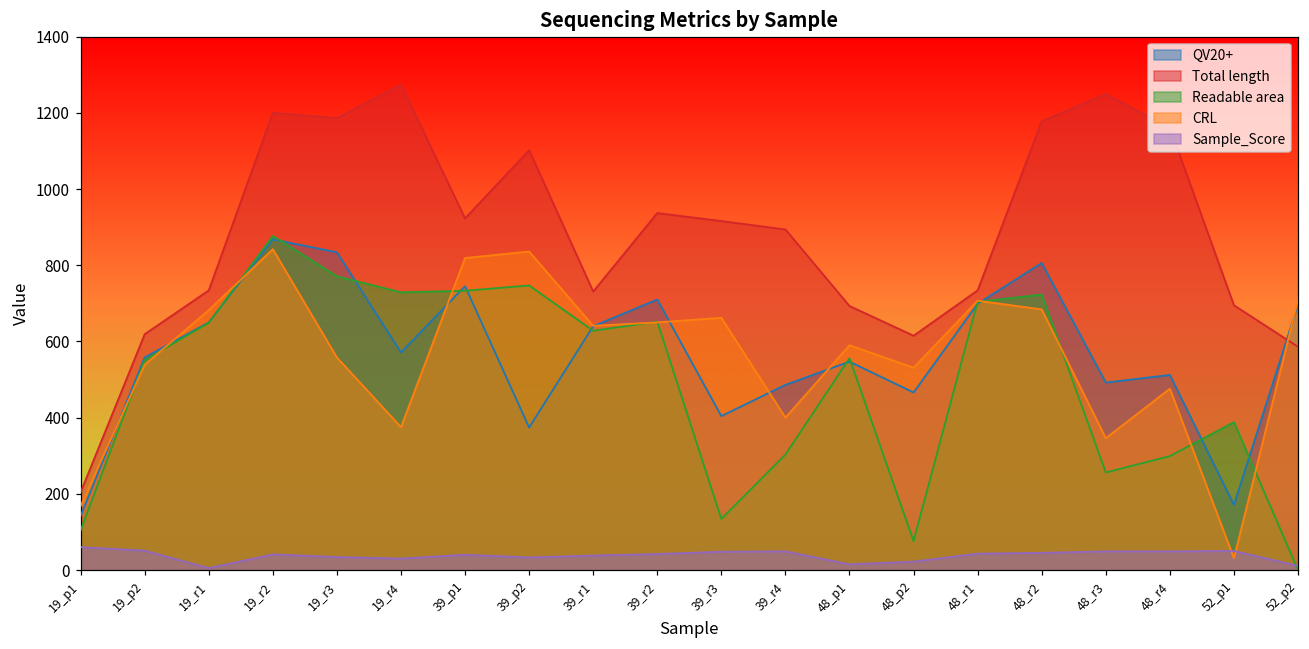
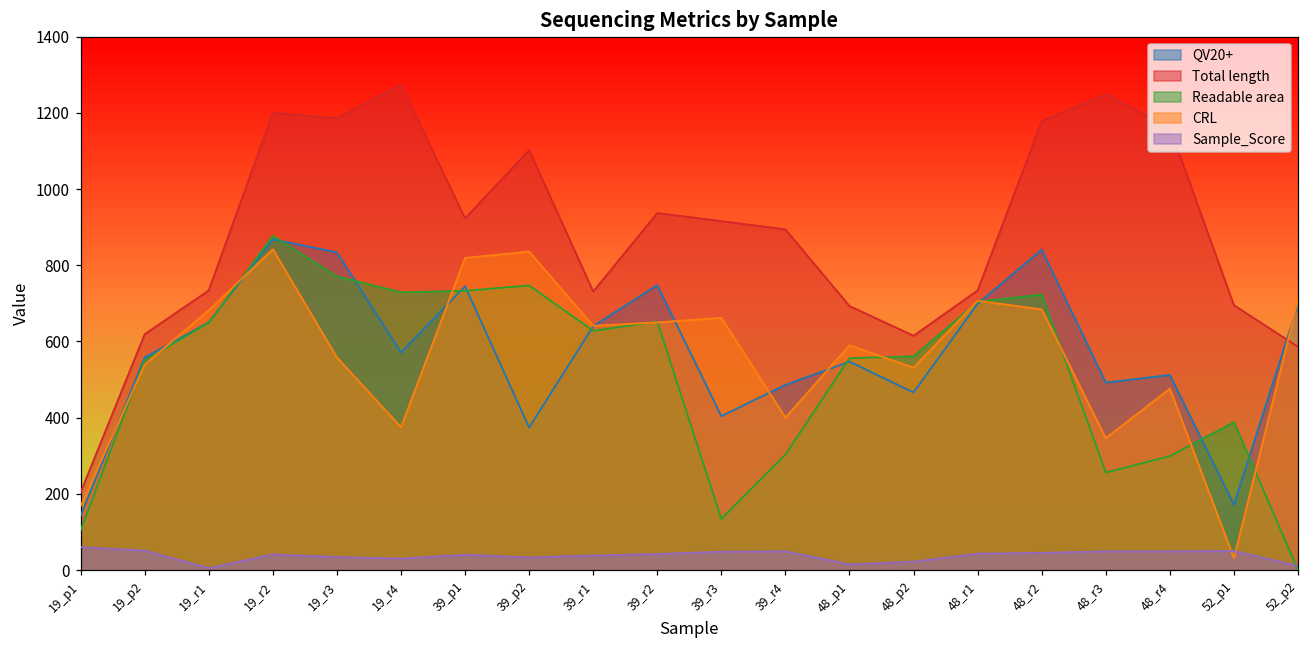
  {
    "QV20+": {
      "19_p1": 140,
      "19_r2": 870,
      "19_r3": 830,
      "19_r4": 570,
      "39_p1": 750,
      "39_p2": 370,
-     "39_r2": 710,
+     "39_r2": 750,
      "39_r3": 400,
      "39_r4": 490,
      "48_p1": 550,
      "48_p2": 470,
-     "48_r2": 810,
+     "48_r2": 840,
      "48_r3": 490,
      "48_r4": 510,
      "52_p1": 170,
      "52_p2": 700
    },
    "Total length": {
      "19_p1": 200,
      "19_p2": 620,
      "19_r1": 730,
      "19_r2": 1200,
      "19_r3": 1190,
      "19_r4": 1270,
      "39_p1": 920,
      "39_p2": 1100,
      "39_r1": 730,
      "39_r2": 940,
      "39_r3": 920,
      "39_r4": 890,
      "48_p1": 690,
      "48_p2": 620,
      "48_r1": 730,
      "48_r2": 1180,
      "48_r3": 1250,
      "52_p1": 700,
      "52_p2": 590
    },
    "Readable area": {
      "19_p1": 100,
      "19_r2": 880,
      "19_r3": 770,
      "19_r4": 730,
      "39_p1": 730,
      "39_p2": 750,
      "39_r1": 630,
      "39_r3": 130,
      "39_r4": 300,
      "48_p1": 560,
-     "48_p2": 80,
+     "48_p2": 560,
      "48_r2": 720,
      "48_r3": 260,
      "48_r4": 300,
      "52_p1": 390,
      "52_p2": 0
    },
    "CRL": {
      "19_p1": 170,
      "19_p2": 540,
      "19_r1": 680,
      "19_r2": 840,
      "19_r3": 560,
      "19_r4": 380,
      "39_p1": 820,
      "39_p2": 840,
      "39_r3": 660,
      "39_r4": 400,
      "48_p1": 590,
      "48_p2": 530,
      "48_r2": 680,
      "48_r3": 350,
      "48_r4": 480,
      "52_p1": 30,
      "52_p2": 710
    },
    "Sample_Score": {
      "19_p1": 60,
      "19_p2": 50,
      "19_r1": 10,
      "19_r2": 40,
      "19_r3": 30,
      "19_r4": 30,
      "39_p1": 40,
      "39_p2": 30,
      "39_r1": 40,
      "39_r2": 40,
      "39_r3": 50,
      "39_r4": 50,
      "48_p1": 20,
      "48_p2": 20,
      "48_r1": 40,
      "48_r2": 50,
      "48_r3": 50,
      "48_r4": 50,
      "52_p1": 50,
      "52_p2": 10
    }
  }
